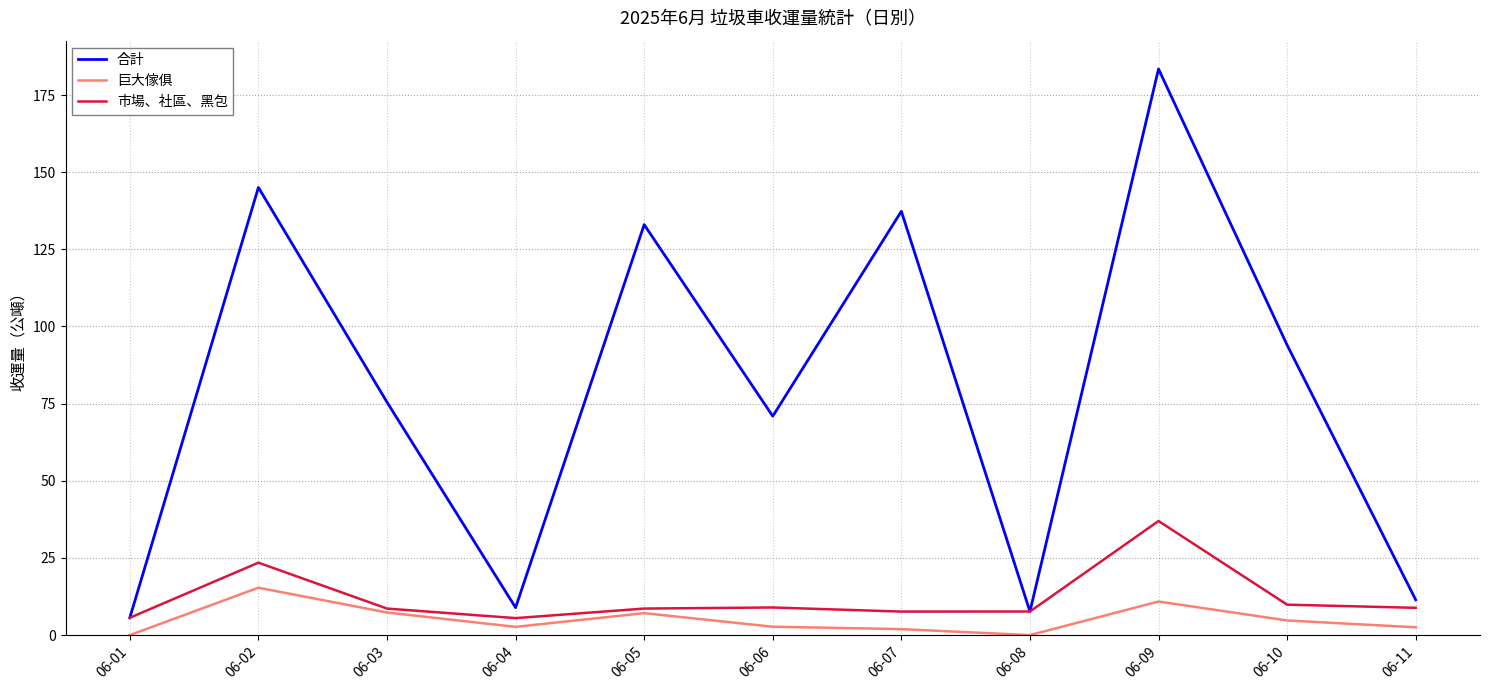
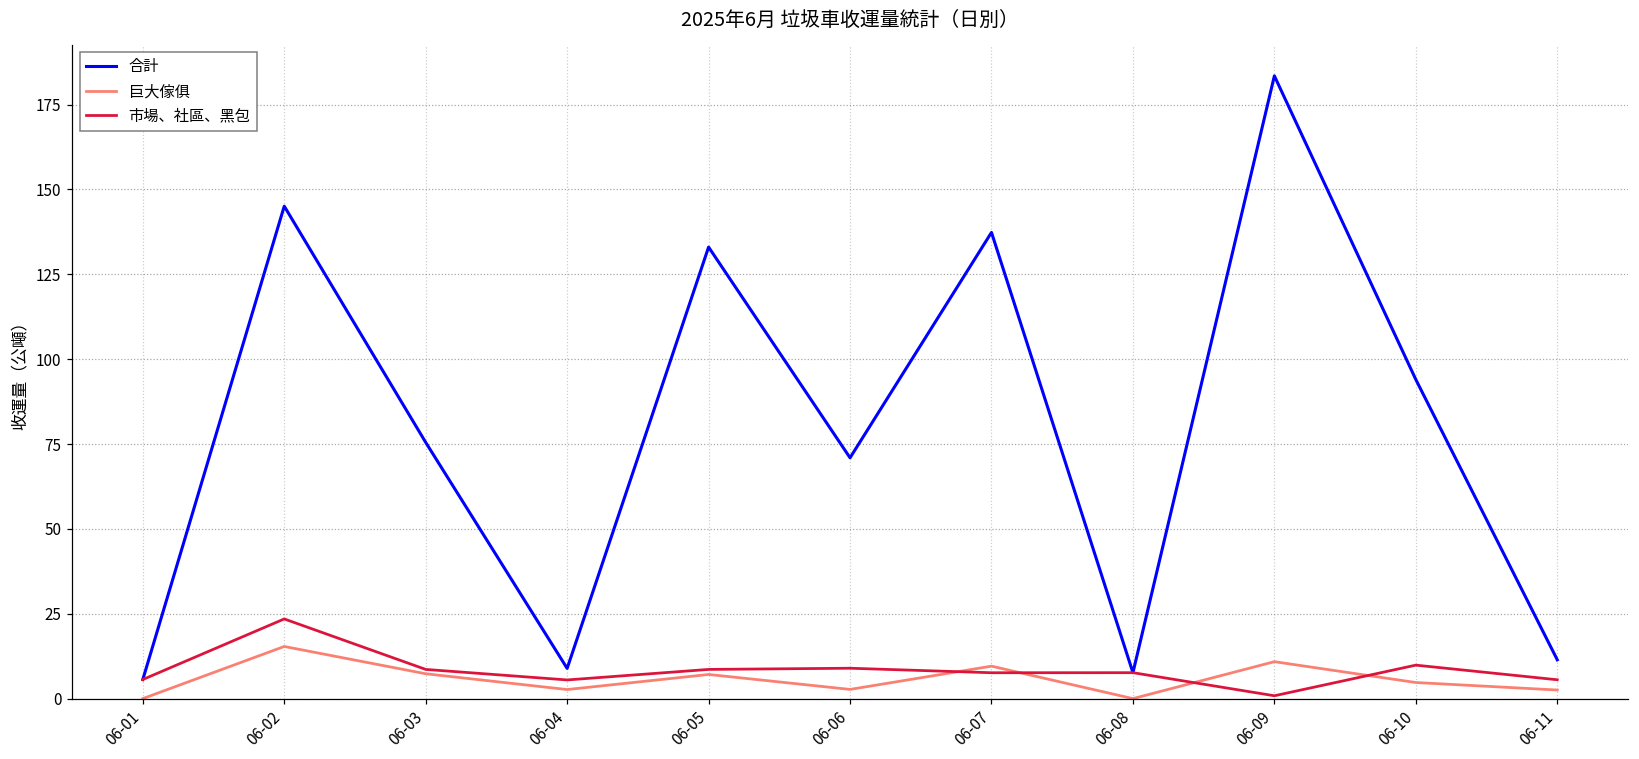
  {
    "合計": {
      "06-02": 145,
      "06-03": 75,
      "06-04": 9,
      "06-05": 133,
      "06-06": 71,
      "06-07": 137,
      "06-09": 183,
      "06-10": 94,
      "06-11": 11
    },
    "巨大傢俱": {
      "06-01": 0,
      "06-02": 15,
      "06-03": 7,
      "06-04": 3,
      "06-05": 7,
      "06-06": 3,
-     "06-07": 2,
+     "06-07": 10,
      "06-08": 0,
      "06-09": 11,
      "06-10": 5,
      "06-11": 3
    },
    "市場、社區、黑包": {
      "06-02": 23,
      "06-03": 9,
      "06-04": 6,
      "06-05": 9,
      "06-06": 9,
      "06-07": 8,
-     "06-09": 37,
+     "06-09": 1,
      "06-10": 10,
-     "06-11": 9
+     "06-11": 6
    }
  }
